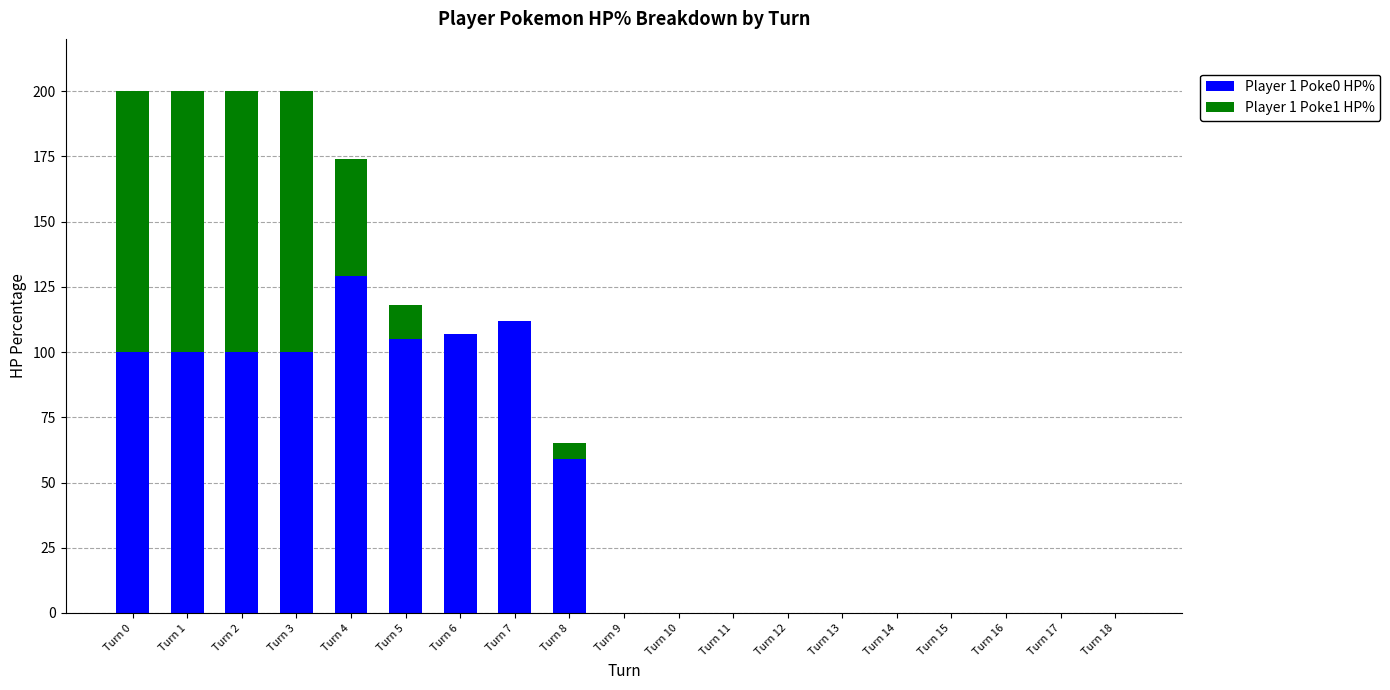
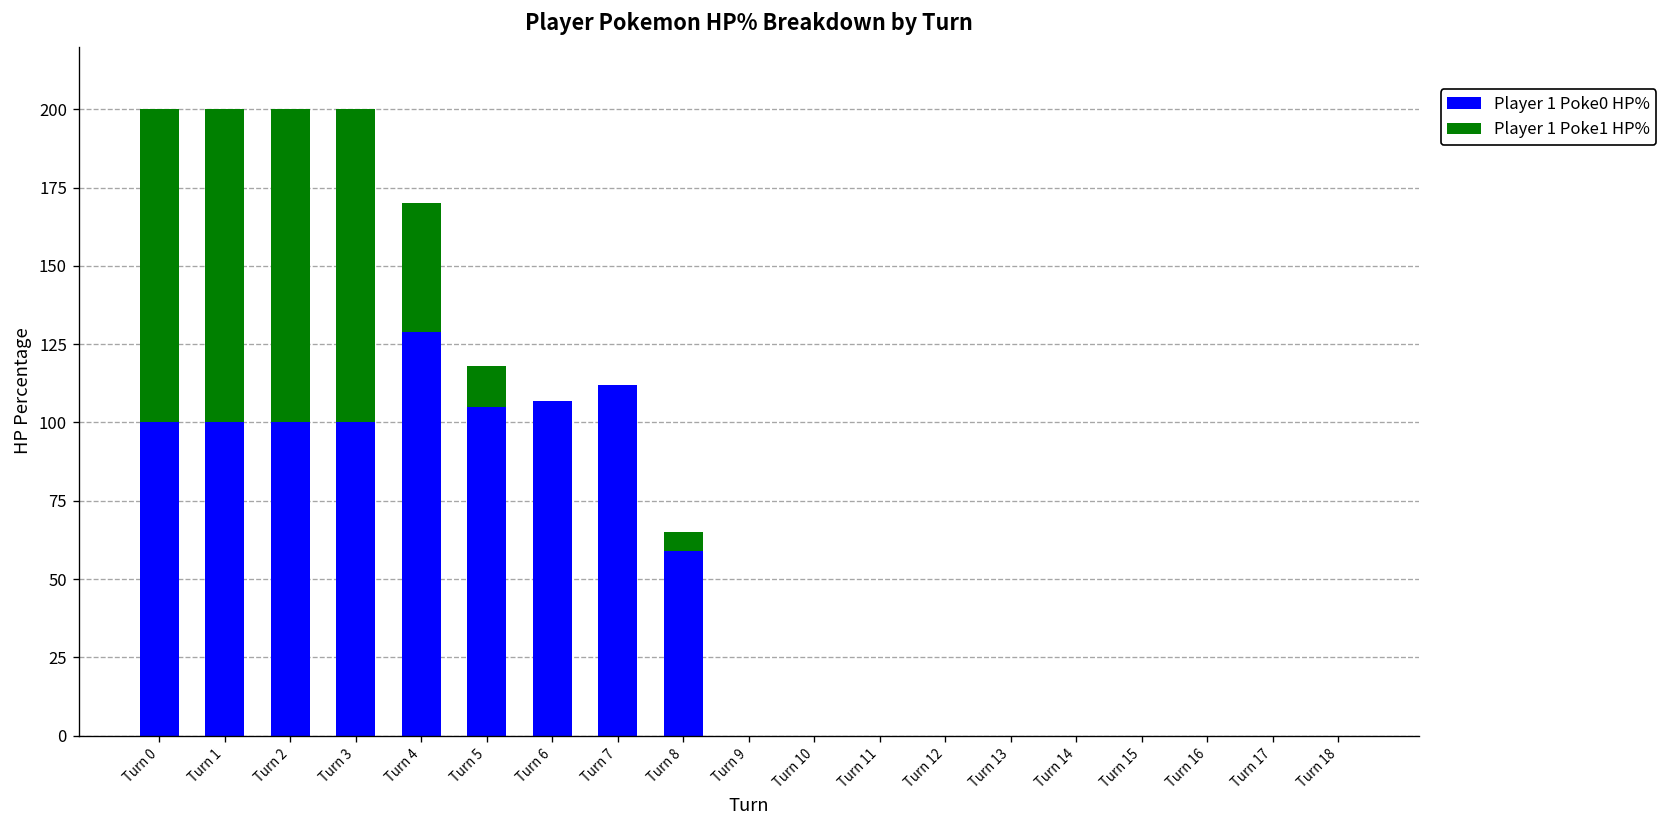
  {
    "Player 1 Poke0 HP%": {
      "Turn 0": 100,
      "Turn 1": 100,
      "Turn 2": 100,
      "Turn 3": 100,
      "Turn 4": 129,
      "Turn 5": 105,
      "Turn 6": 107,
      "Turn 7": 112,
      "Turn 8": 59,
      "Turn 9": 0,
      "Turn 10": 0,
      "Turn 11": 0,
      "Turn 12": 0,
      "Turn 13": 0,
      "Turn 14": 0,
      "Turn 15": 0,
      "Turn 16": 0,
      "Turn 17": 0,
      "Turn 18": 0
    },
    "Player 1 Poke1 HP%": {
      "Turn 0": 100,
      "Turn 1": 100,
      "Turn 2": 100,
      "Turn 3": 100,
-     "Turn 4": 45,
+     "Turn 4": 41,
      "Turn 5": 13,
      "Turn 6": 0,
      "Turn 7": 0,
      "Turn 8": 6,
      "Turn 9": 0,
      "Turn 10": 0,
      "Turn 11": 0,
      "Turn 12": 0,
      "Turn 13": 0,
      "Turn 14": 0,
      "Turn 15": 0,
      "Turn 16": 0,
      "Turn 17": 0,
      "Turn 18": 0
    }
  }
